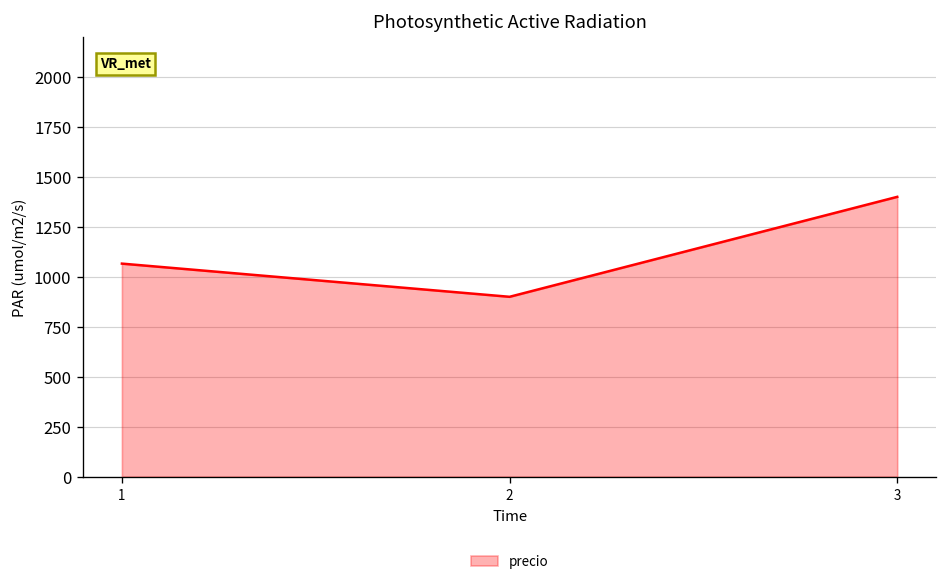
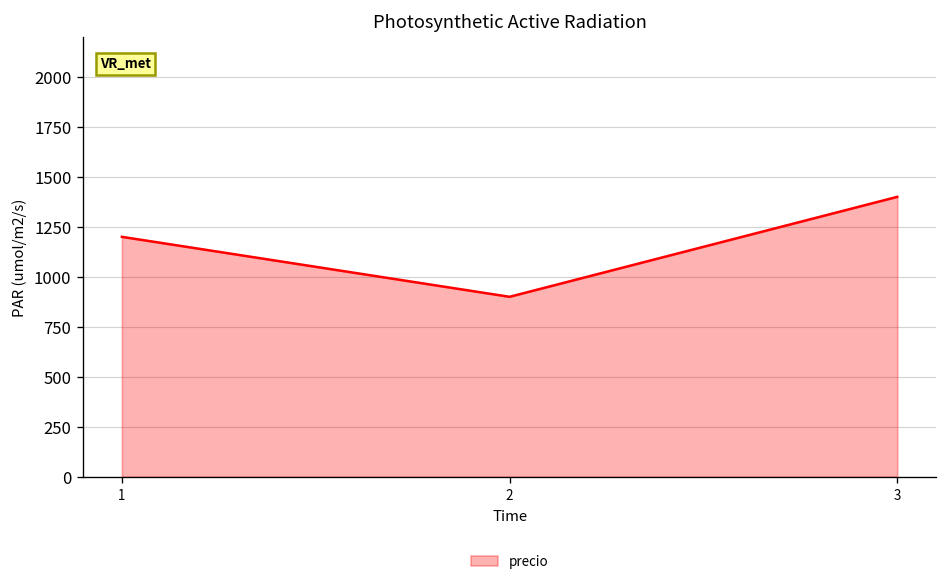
  {
-   "1": 1070,
+   "1": 1200,
    "2": 900,
    "3": 1400
  }
